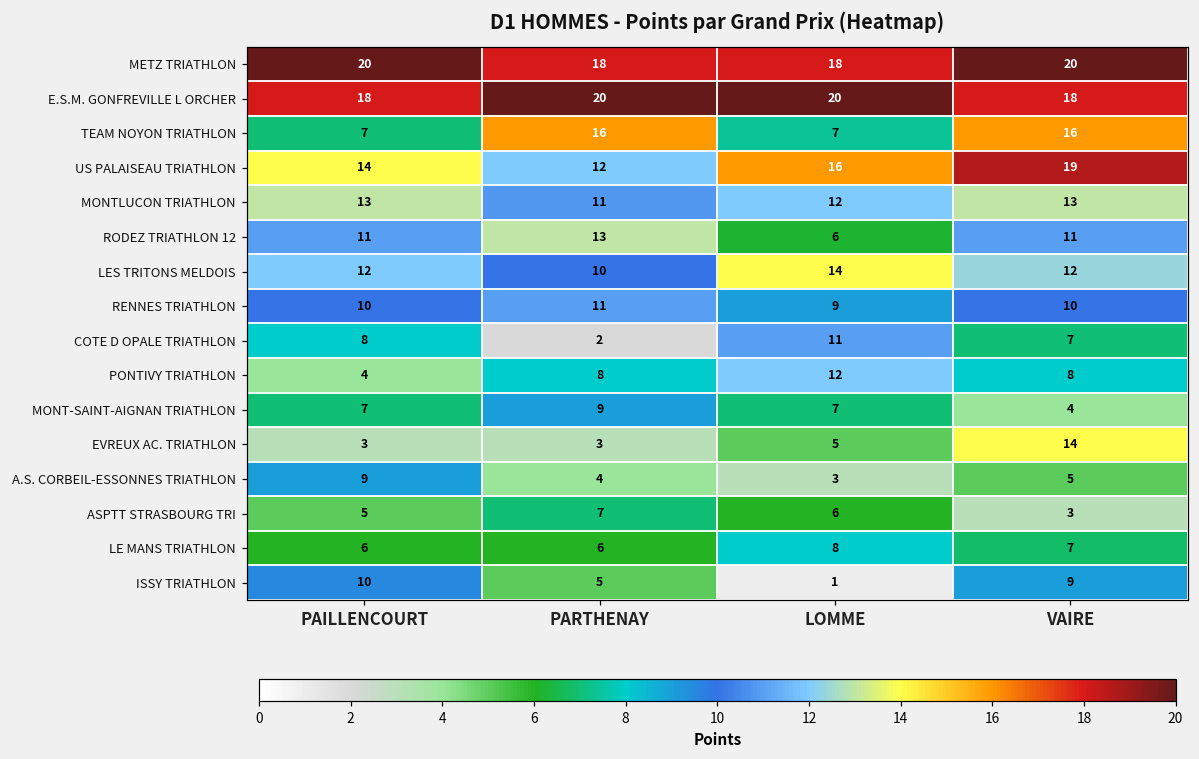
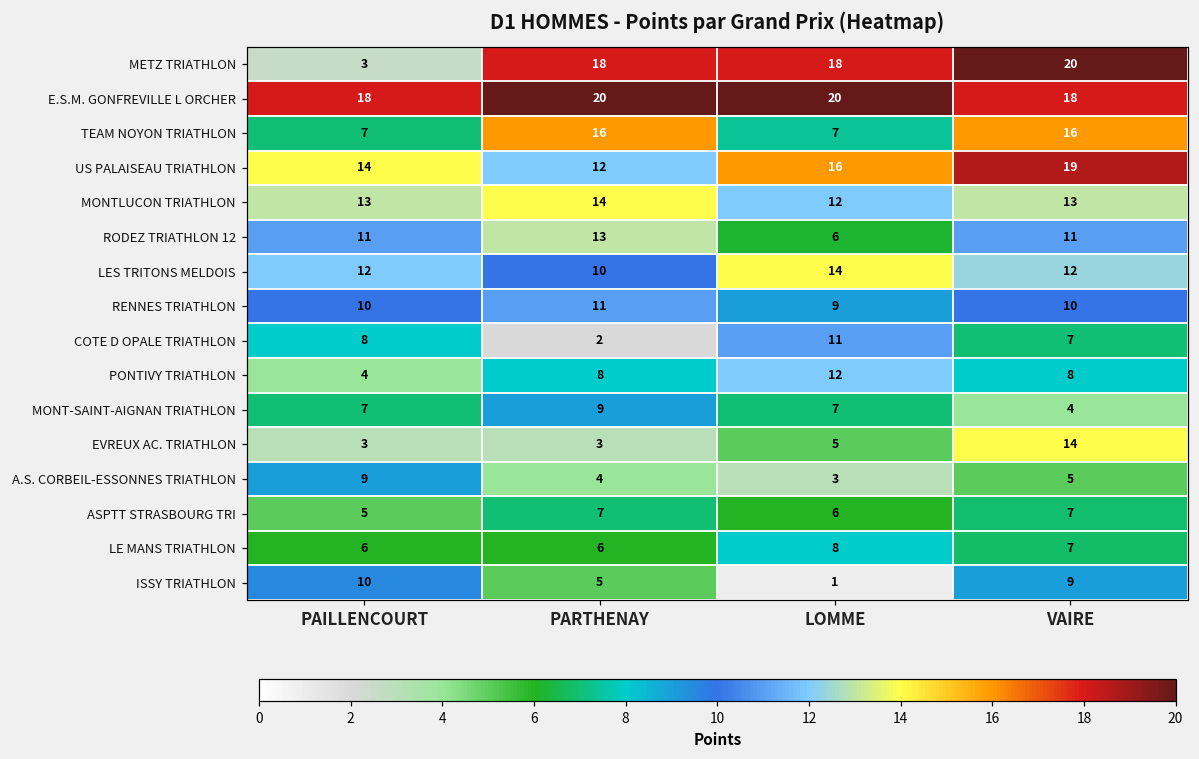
  {
    "METZ TRIATHLON": {
-     "PAILLENCOURT": 20,
+     "PAILLENCOURT": 3,
      "PARTHENAY": 18,
      "LOMME": 18,
      "VAIRE": 20
    },
    "E.S.M. GONFREVILLE L ORCHER": {
      "PAILLENCOURT": 18,
      "PARTHENAY": 20,
      "LOMME": 20,
      "VAIRE": 18
    },
    "TEAM NOYON TRIATHLON": {
      "PAILLENCOURT": 7,
      "PARTHENAY": 16,
      "LOMME": 7,
      "VAIRE": 16
    },
    "US PALAISEAU TRIATHLON": {
      "PAILLENCOURT": 14,
      "PARTHENAY": 12,
      "LOMME": 16,
      "VAIRE": 19
    },
    "MONTLUCON TRIATHLON": {
      "PAILLENCOURT": 13,
-     "PARTHENAY": 11,
+     "PARTHENAY": 14,
      "LOMME": 12,
      "VAIRE": 13
    },
    "RODEZ TRIATHLON 12": {
      "PAILLENCOURT": 11,
      "PARTHENAY": 13,
      "LOMME": 6,
      "VAIRE": 11
    },
    "LES TRITONS MELDOIS": {
      "PAILLENCOURT": 12,
      "PARTHENAY": 10,
      "LOMME": 14,
      "VAIRE": 12
    },
    "RENNES TRIATHLON": {
      "PAILLENCOURT": 10,
      "PARTHENAY": 11,
      "LOMME": 9,
      "VAIRE": 10
    },
    "COTE D OPALE TRIATHLON": {
      "PAILLENCOURT": 8,
      "PARTHENAY": 2,
      "LOMME": 11,
      "VAIRE": 7
    },
    "PONTIVY TRIATHLON": {
      "PAILLENCOURT": 4,
      "PARTHENAY": 8,
      "LOMME": 12,
      "VAIRE": 8
    },
    "MONT-SAINT-AIGNAN TRIATHLON": {
      "PAILLENCOURT": 7,
      "PARTHENAY": 9,
      "LOMME": 7,
      "VAIRE": 4
    },
    "EVREUX AC. TRIATHLON": {
      "PAILLENCOURT": 3,
      "PARTHENAY": 3,
      "LOMME": 5,
      "VAIRE": 14
    },
    "A.S. CORBEIL-ESSONNES TRIATHLON": {
      "PAILLENCOURT": 9,
      "PARTHENAY": 4,
      "LOMME": 3,
      "VAIRE": 5
    },
    "ASPTT STRASBOURG TRI": {
      "PAILLENCOURT": 5,
      "PARTHENAY": 7,
      "LOMME": 6,
-     "VAIRE": 3
+     "VAIRE": 7
    },
    "LE MANS TRIATHLON": {
      "PAILLENCOURT": 6,
      "PARTHENAY": 6,
      "LOMME": 8,
      "VAIRE": 7
    },
    "ISSY TRIATHLON": {
      "PAILLENCOURT": 10,
      "PARTHENAY": 5,
      "LOMME": 1,
      "VAIRE": 9
    }
  }
